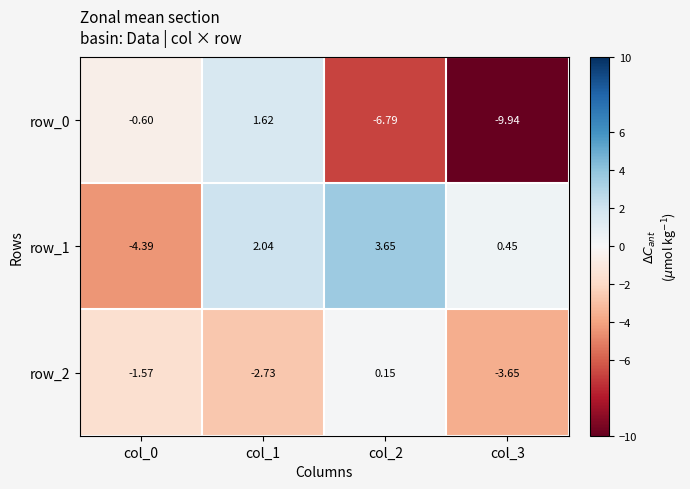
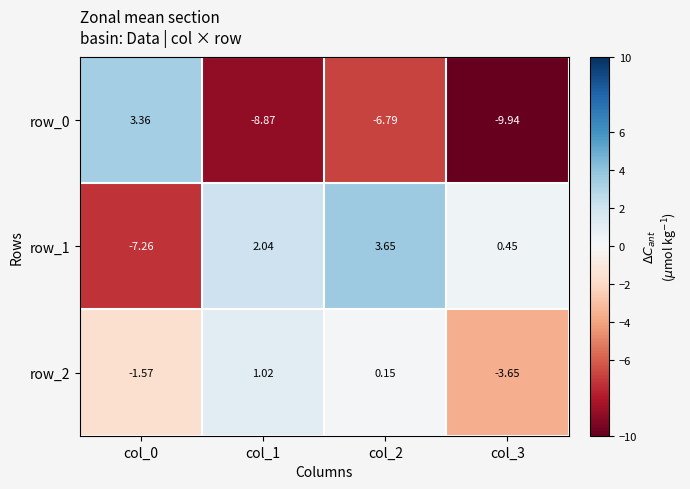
  {
    "row_0": {
-     "col_0": -0.60,
-     "col_1": 1.62,
+     "col_0": 3.36,
+     "col_1": -8.87,
      "col_2": -6.79,
      "col_3": -9.94
    },
    "row_1": {
-     "col_0": -4.39,
+     "col_0": -7.26,
      "col_1": 2.04,
      "col_2": 3.65,
      "col_3": 0.45
    },
    "row_2": {
      "col_0": -1.57,
-     "col_1": -2.73,
+     "col_1": 1.02,
      "col_2": 0.15,
      "col_3": -3.65
    }
  }
